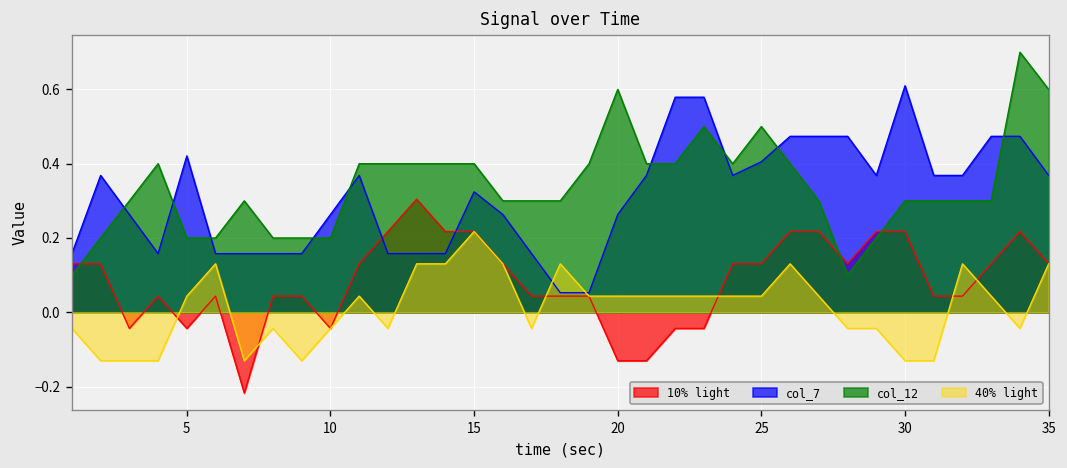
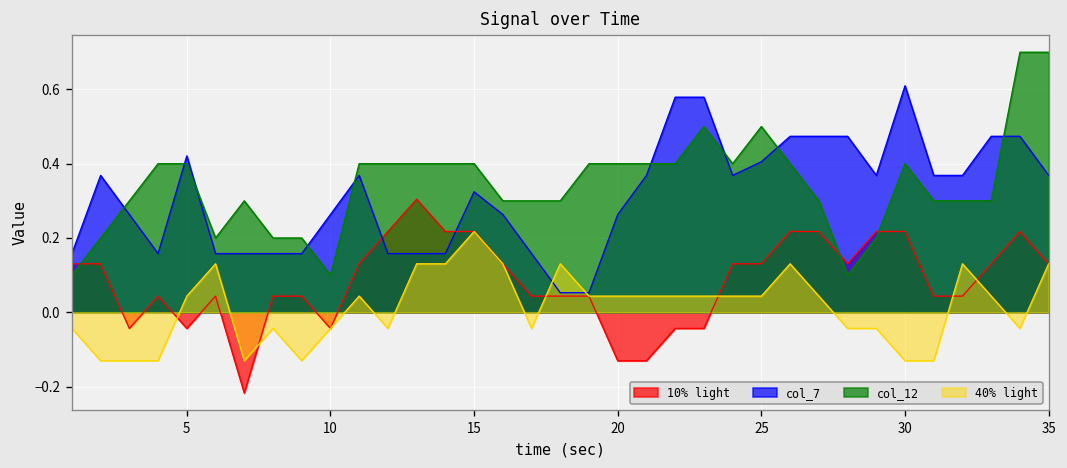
  {
    "col_7": {
      "5": 0.42,
      "10": 0.26,
      "15": 0.32,
      "20": 0.26,
      "25": 0.4,
      "30": 0.61,
      "35": 0.37
    },
    "col_12": {
-     "5": 0.2,
-     "10": 0.2,
+     "5": 0.4,
+     "10": 0.1,
      "15": 0.4,
-     "20": 0.6,
+     "20": 0.4,
      "25": 0.5,
-     "30": 0.3,
-     "35": 0.6
+     "30": 0.4,
+     "35": 0.7
    }
  }
